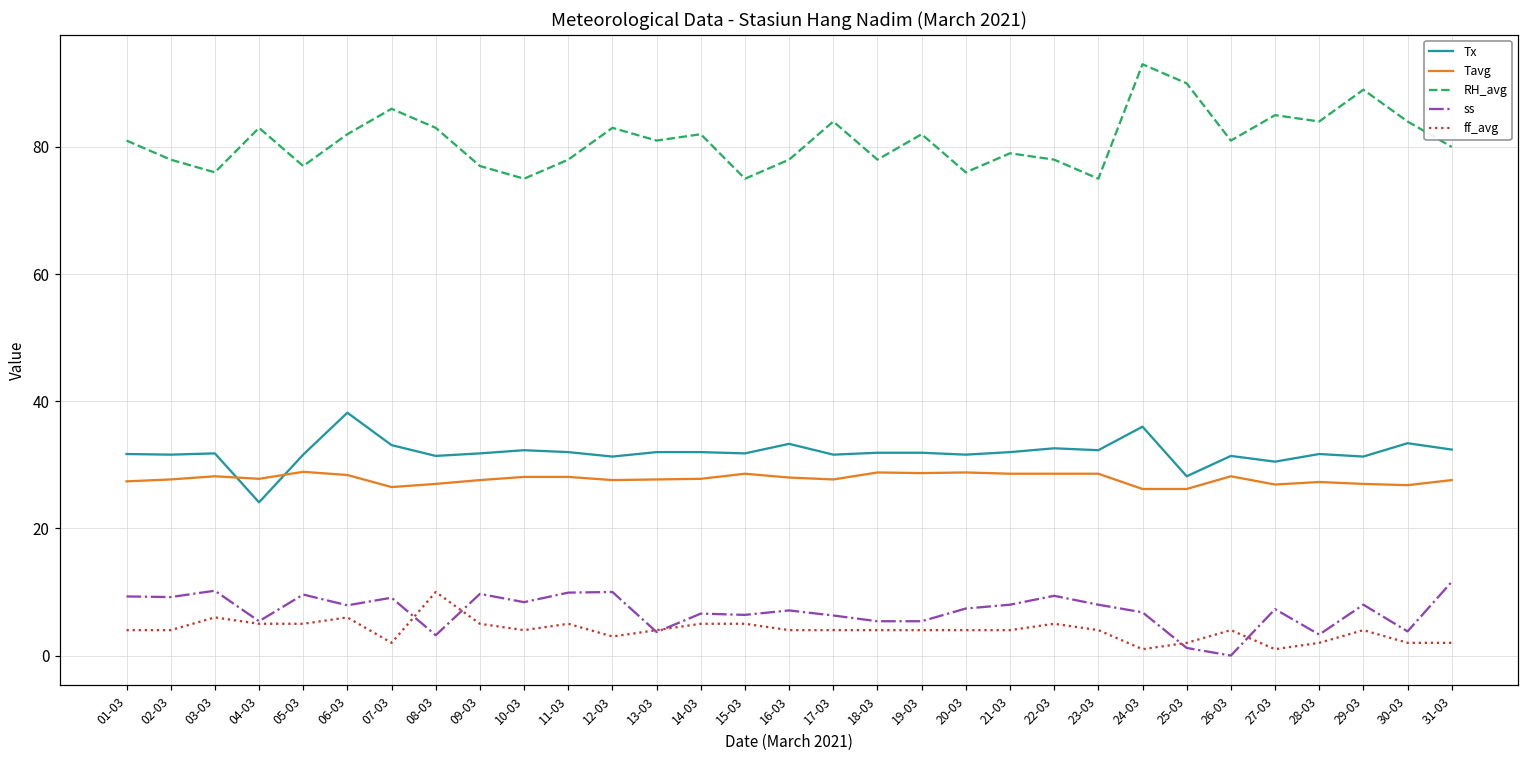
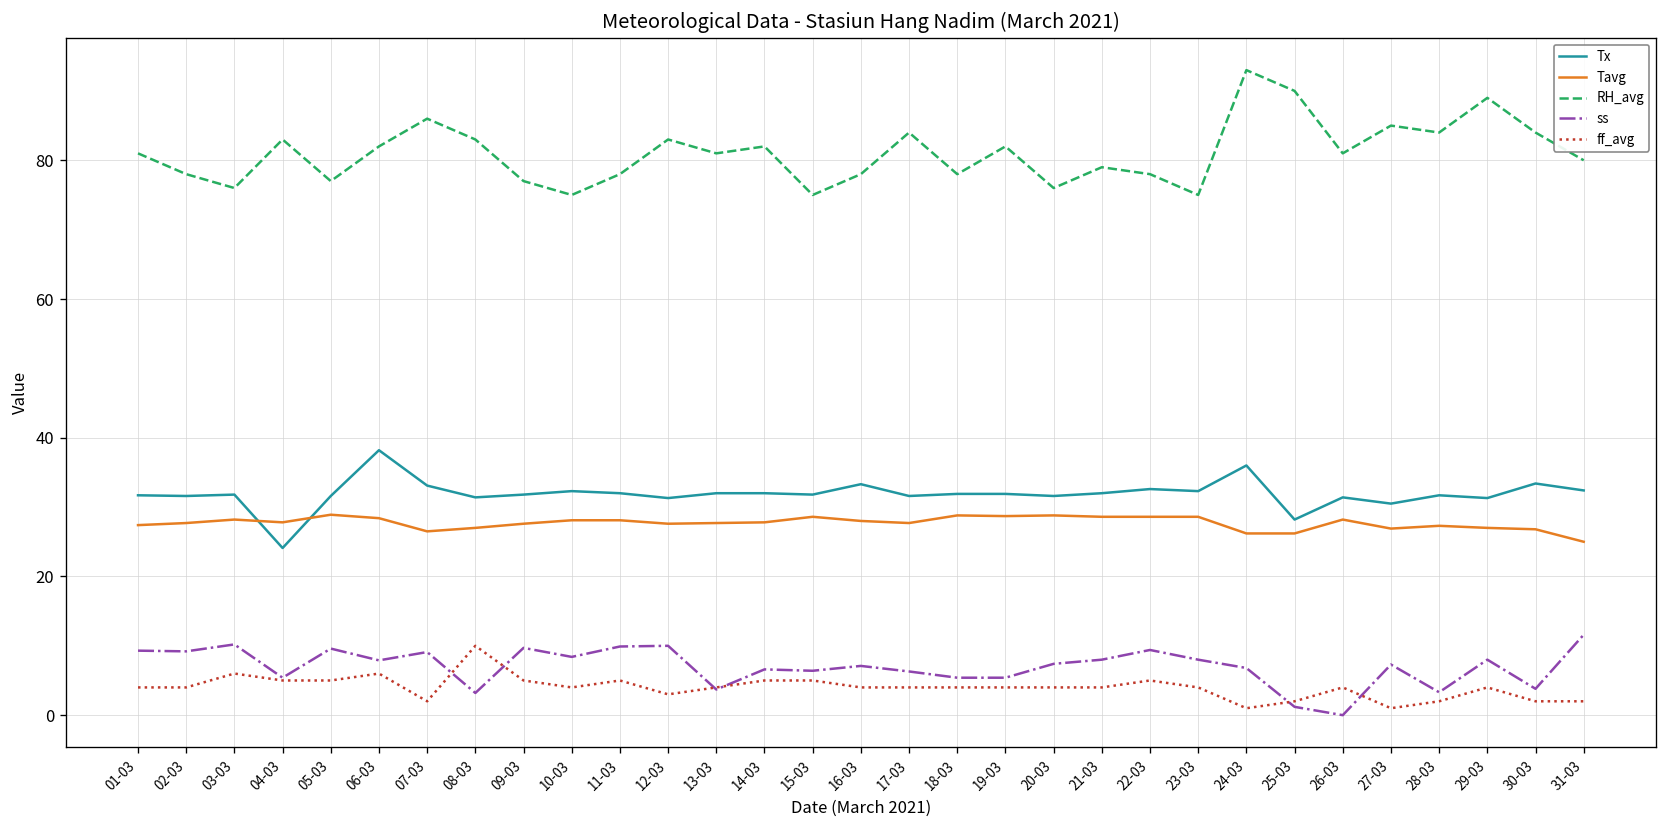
  {
    "Tx": {
      "01-03": 32,
      "02-03": 32,
      "03-03": 32,
      "04-03": 24,
      "05-03": 32,
      "06-03": 38,
      "07-03": 33,
      "08-03": 31,
      "09-03": 32,
      "10-03": 32,
      "11-03": 32,
      "12-03": 31,
      "13-03": 32,
      "14-03": 32,
      "15-03": 32,
      "16-03": 33,
      "17-03": 32,
      "18-03": 32,
      "19-03": 32,
      "20-03": 32,
      "21-03": 32,
      "22-03": 33,
      "23-03": 32,
      "24-03": 36,
      "25-03": 28,
      "26-03": 31,
      "27-03": 31,
      "28-03": 32,
      "29-03": 31,
      "30-03": 33,
      "31-03": 32
    },
    "Tavg": {
      "01-03": 27,
      "02-03": 28,
      "03-03": 28,
      "04-03": 28,
      "05-03": 29,
      "06-03": 28,
      "07-03": 27,
      "08-03": 27,
      "09-03": 28,
      "10-03": 28,
      "11-03": 28,
      "12-03": 28,
      "13-03": 28,
      "14-03": 28,
      "15-03": 29,
      "16-03": 28,
      "17-03": 28,
      "18-03": 29,
      "19-03": 29,
      "20-03": 29,
      "21-03": 29,
      "22-03": 29,
      "23-03": 29,
      "24-03": 26,
      "25-03": 26,
      "26-03": 28,
      "27-03": 27,
      "28-03": 27,
      "29-03": 27,
      "30-03": 27,
-     "31-03": 28
+     "31-03": 25
    },
    "RH_avg": {
      "01-03": 81,
      "02-03": 78,
      "03-03": 76,
      "04-03": 83,
      "05-03": 77,
      "06-03": 82,
      "07-03": 86,
      "08-03": 83,
      "09-03": 77,
      "10-03": 75,
      "11-03": 78,
      "12-03": 83,
      "13-03": 81,
      "14-03": 82,
      "15-03": 75,
      "16-03": 78,
      "17-03": 84,
      "18-03": 78,
      "19-03": 82,
      "20-03": 76,
      "21-03": 79,
      "22-03": 78,
      "23-03": 75,
      "24-03": 93,
      "25-03": 90,
      "26-03": 81,
      "27-03": 85,
      "28-03": 84,
      "29-03": 89,
      "30-03": 84,
      "31-03": 80
    },
    "ss": {
      "01-03": 9,
      "02-03": 9,
      "03-03": 10,
      "05-03": 10,
      "06-03": 8,
      "07-03": 9,
      "08-03": 3,
      "09-03": 10,
      "10-03": 8,
      "11-03": 10,
      "12-03": 10,
      "14-03": 7,
      "15-03": 6,
      "16-03": 7,
      "17-03": 6,
      "18-03": 5,
      "19-03": 5,
      "20-03": 7,
      "21-03": 8,
      "22-03": 9,
      "23-03": 8,
      "24-03": 7,
      "25-03": 1,
      "26-03": 0,
      "27-03": 7,
      "28-03": 3,
      "29-03": 8,
      "30-03": 4,
      "31-03": 12
    },
    "ff_avg": {
      "01-03": 4,
      "02-03": 4,
      "03-03": 6,
      "05-03": 5,
      "06-03": 6,
      "07-03": 2,
      "08-03": 10,
      "09-03": 5,
      "10-03": 4,
      "11-03": 5,
      "12-03": 3,
      "14-03": 5,
      "15-03": 5,
      "16-03": 4,
      "17-03": 4,
      "18-03": 4,
      "19-03": 4,
      "20-03": 4,
      "21-03": 4,
      "22-03": 5,
      "23-03": 4,
      "24-03": 1,
      "25-03": 2,
      "26-03": 4,
      "27-03": 1,
      "28-03": 2,
      "29-03": 4,
      "30-03": 2,
      "31-03": 2
    }
  }
